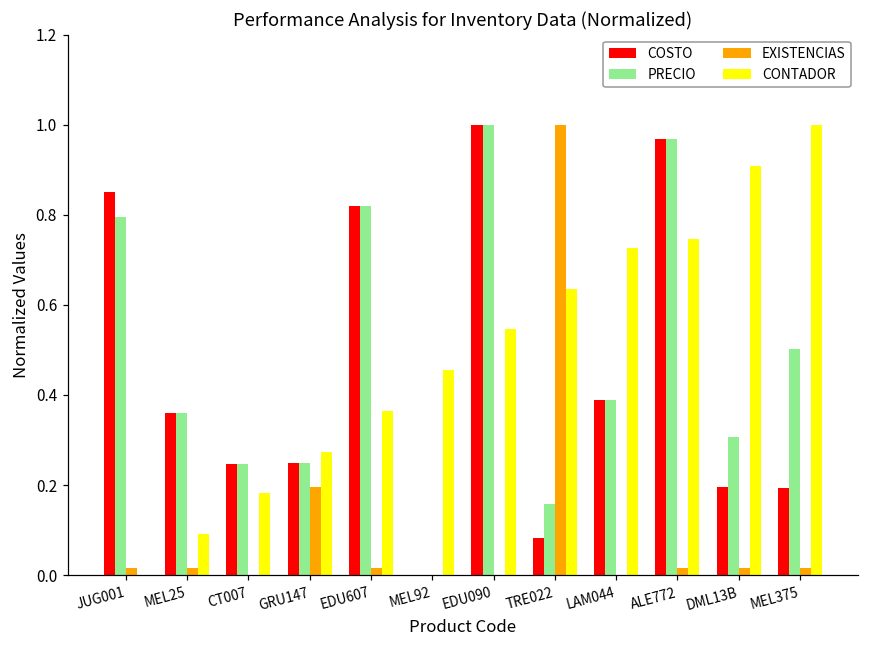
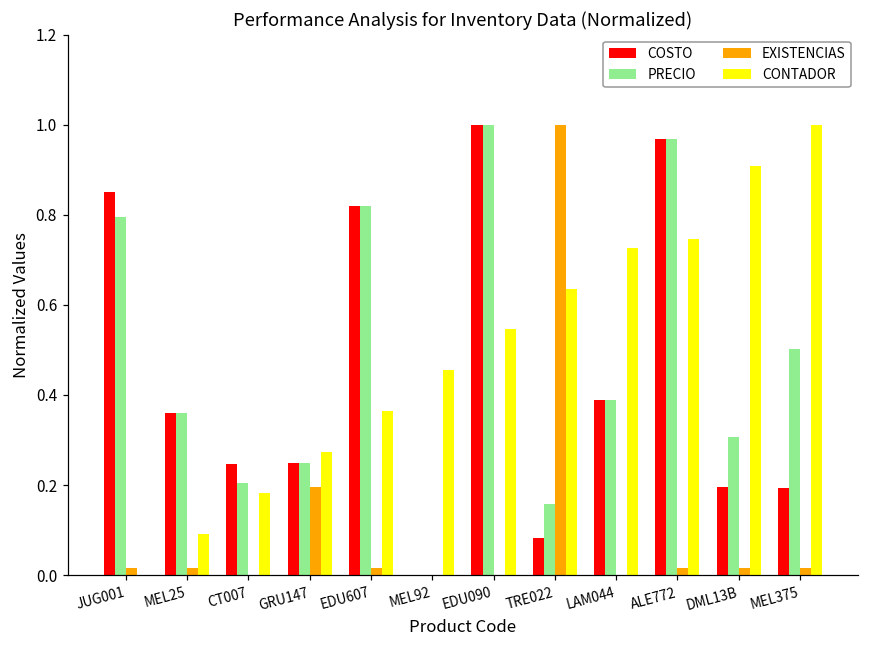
  {
    "COSTO": {
      "JUG001": 0.85,
      "MEL25": 0.36,
      "CT007": 0.25,
      "GRU147": 0.25,
      "EDU607": 0.82,
      "MEL92": 0.00,
      "EDU090": 1.00,
      "TRE022": 0.08,
      "LAM044": 0.39,
      "ALE772": 0.97,
      "DML13B": 0.20,
      "MEL375": 0.19
    },
    "PRECIO": {
      "JUG001": 0.80,
      "MEL25": 0.36,
-     "CT007": 0.25,
+     "CT007": 0.21,
      "GRU147": 0.25,
      "EDU607": 0.82,
      "MEL92": 0.00,
      "EDU090": 1.00,
      "TRE022": 0.16,
      "LAM044": 0.39,
      "ALE772": 0.97,
      "DML13B": 0.31,
      "MEL375": 0.50
    },
    "EXISTENCIAS": {
      "JUG001": 0.02,
      "MEL25": 0.02,
      "CT007": 0.00,
      "GRU147": 0.19,
      "EDU607": 0.02,
      "MEL92": 0.00,
      "EDU090": 0.00,
      "TRE022": 1.00,
      "LAM044": 0.00,
      "ALE772": 0.02,
      "DML13B": 0.02,
      "MEL375": 0.02
    },
    "CONTADOR": {
      "JUG001": 0.00,
      "MEL25": 0.09,
      "CT007": 0.18,
      "GRU147": 0.27,
      "EDU607": 0.36,
      "MEL92": 0.45,
      "EDU090": 0.55,
      "TRE022": 0.64,
      "LAM044": 0.73,
      "ALE772": 0.75,
      "DML13B": 0.91,
      "MEL375": 1.00
    }
  }
